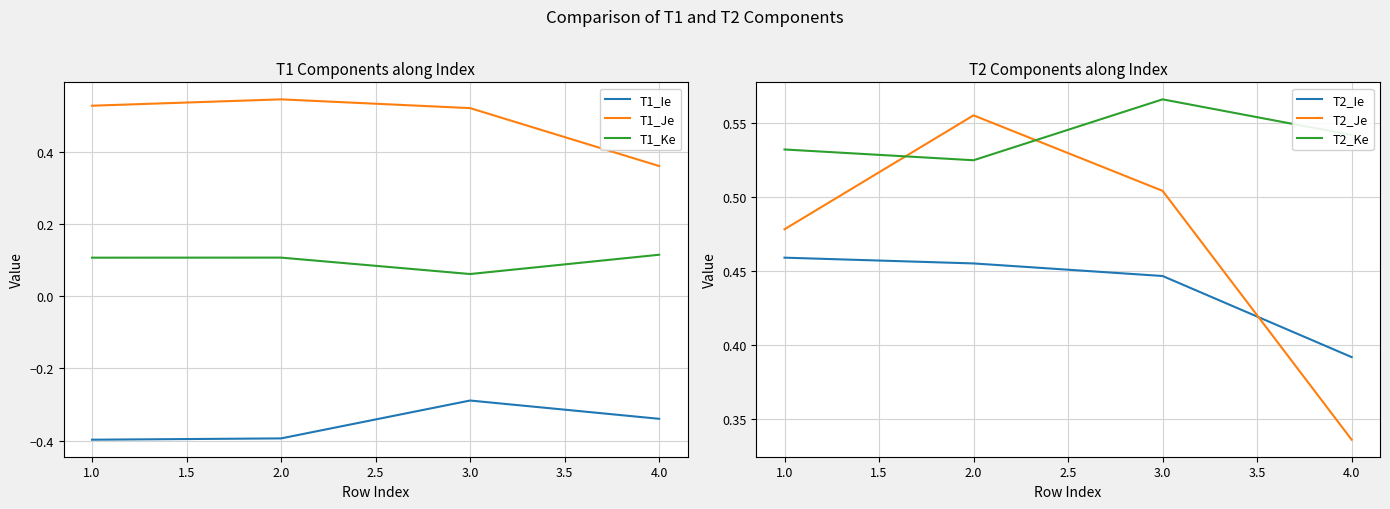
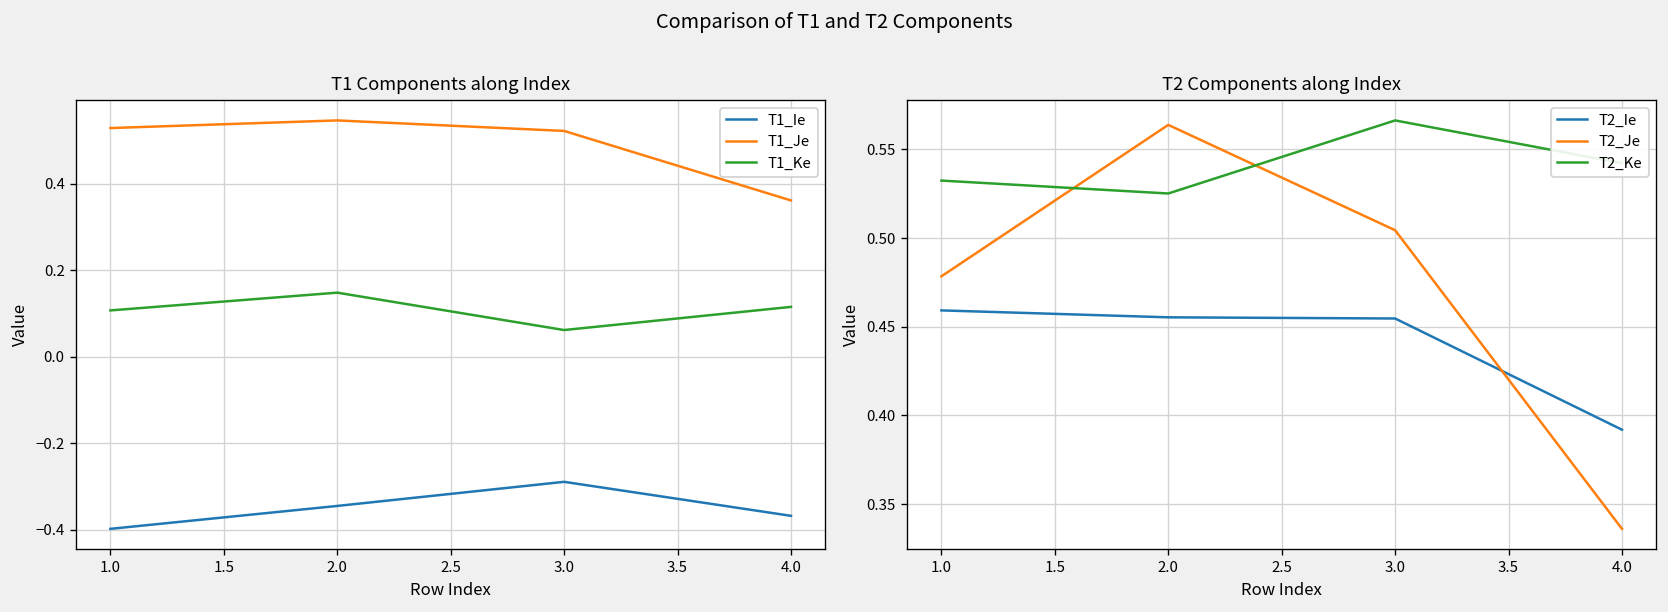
  {
    "T1 Components along Index": {
      "T1_Ie": {
        "1.0": -0.40,
-       "2.0": -0.39,
+       "2.0": -0.34,
        "3.0": -0.29,
-       "4.0": -0.34
+       "4.0": -0.37
      },
      "T1_Je": {
        "1.0": 0.53,
        "2.0": 0.55,
        "3.0": 0.52,
        "4.0": 0.36
      },
      "T1_Ke": {
        "1.0": 0.11,
-       "2.0": 0.11,
+       "2.0": 0.15,
        "3.0": 0.06,
        "4.0": 0.12
      }
    },
    "T2 Components along Index": {
      "T2_Ie": {
        "1.0": 0.459,
        "2.0": 0.455,
-       "3.0": 0.447,
+       "3.0": 0.455,
        "4.0": 0.392
      },
      "T2_Je": {
        "1.0": 0.478,
-       "2.0": 0.555,
+       "2.0": 0.564,
        "3.0": 0.504,
        "4.0": 0.336
      },
      "T2_Ke": {
        "1.0": 0.532,
        "2.0": 0.525,
        "3.0": 0.566
      }
    }
  }
